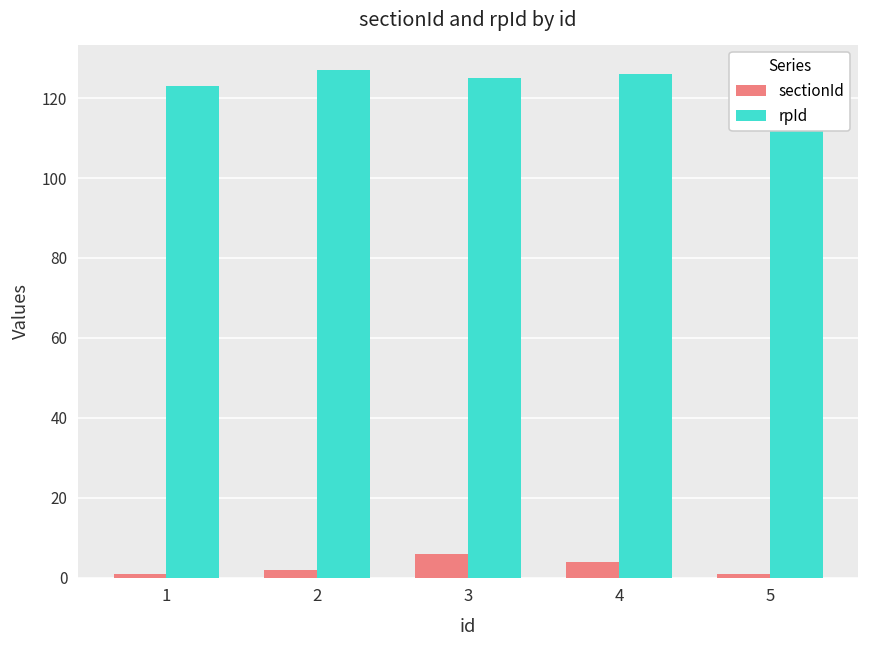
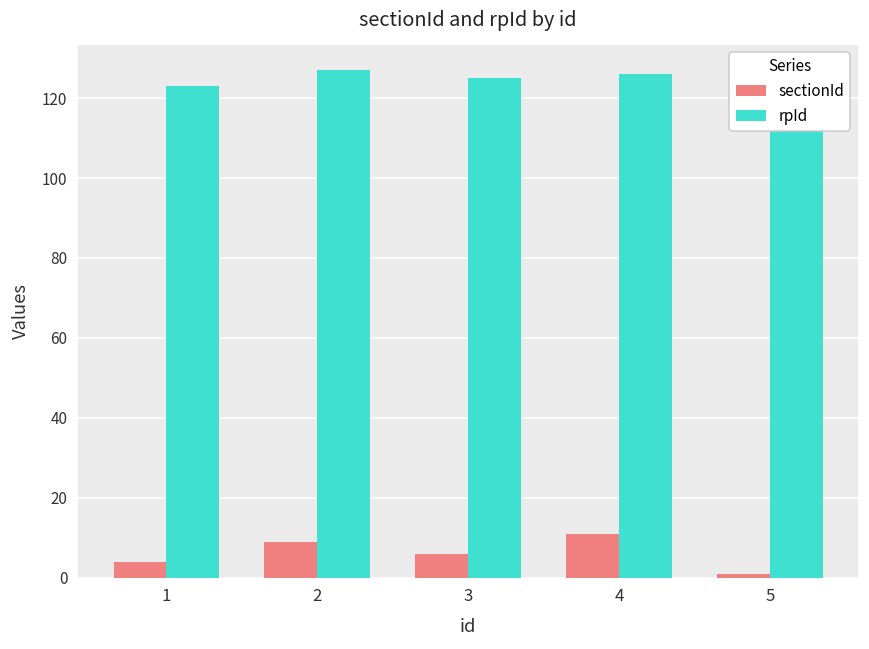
  {
    "sectionId": {
-     "1": 1,
-     "2": 2,
+     "1": 4,
+     "2": 9,
      "3": 6,
-     "4": 4,
+     "4": 11,
      "5": 1
    },
    "rpId": {
      "1": 123,
      "2": 127,
      "3": 125,
      "4": 126
    }
  }
